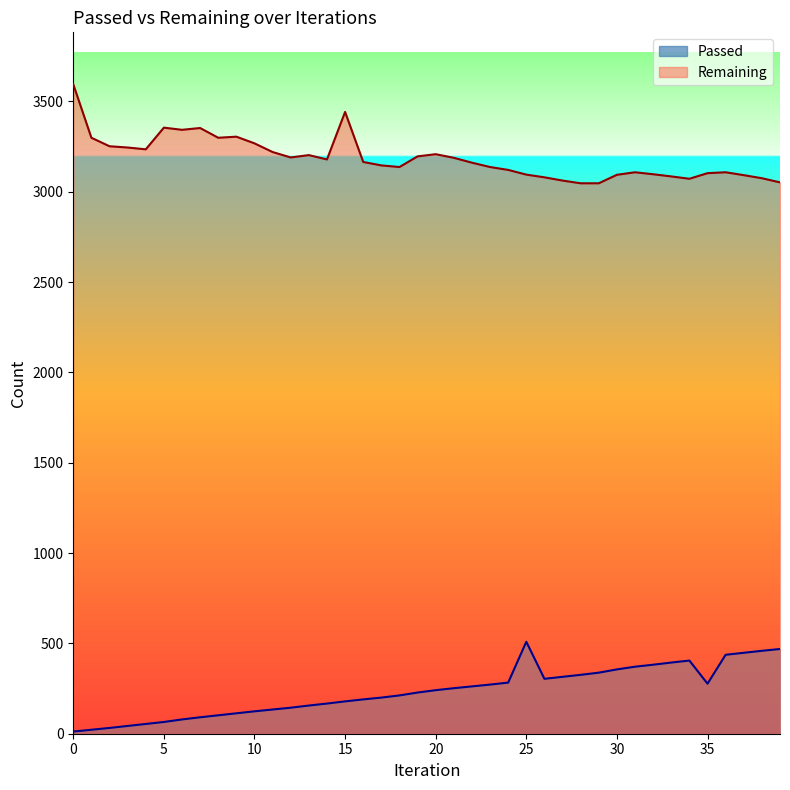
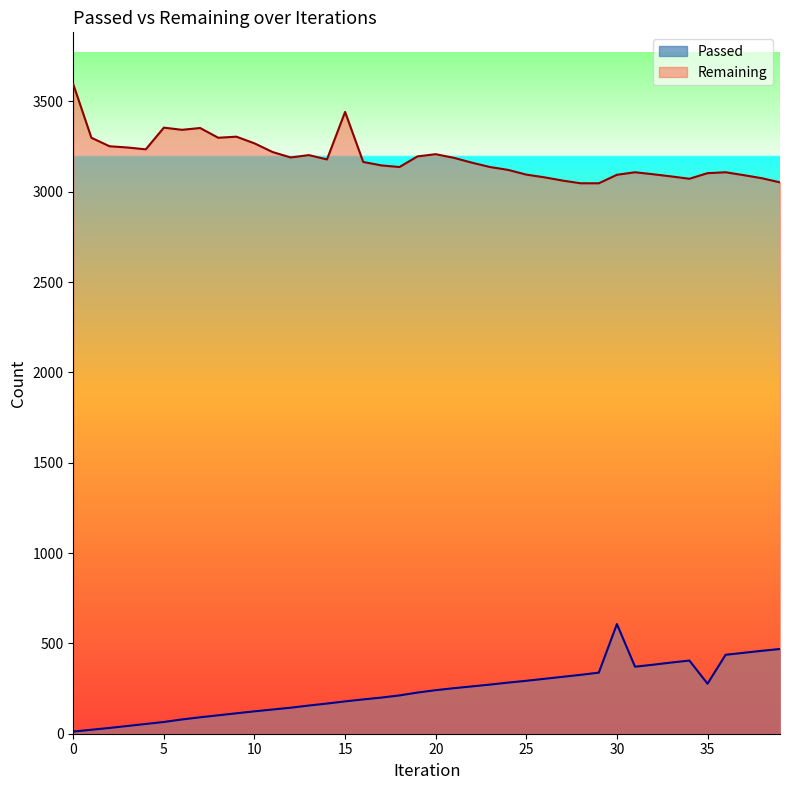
  {
    "Passed": {
      "0": 10,
      "5": 70,
      "10": 120,
      "15": 180,
      "20": 240,
-     "25": 510,
-     "30": 360,
+     "25": 290,
+     "30": 610,
      "35": 280
    },
    "Remaining": {
      "0": 3600,
      "5": 3360,
      "10": 3270,
      "15": 3440,
      "20": 3210,
      "25": 3100,
      "30": 3090,
      "35": 3100
    }
  }
